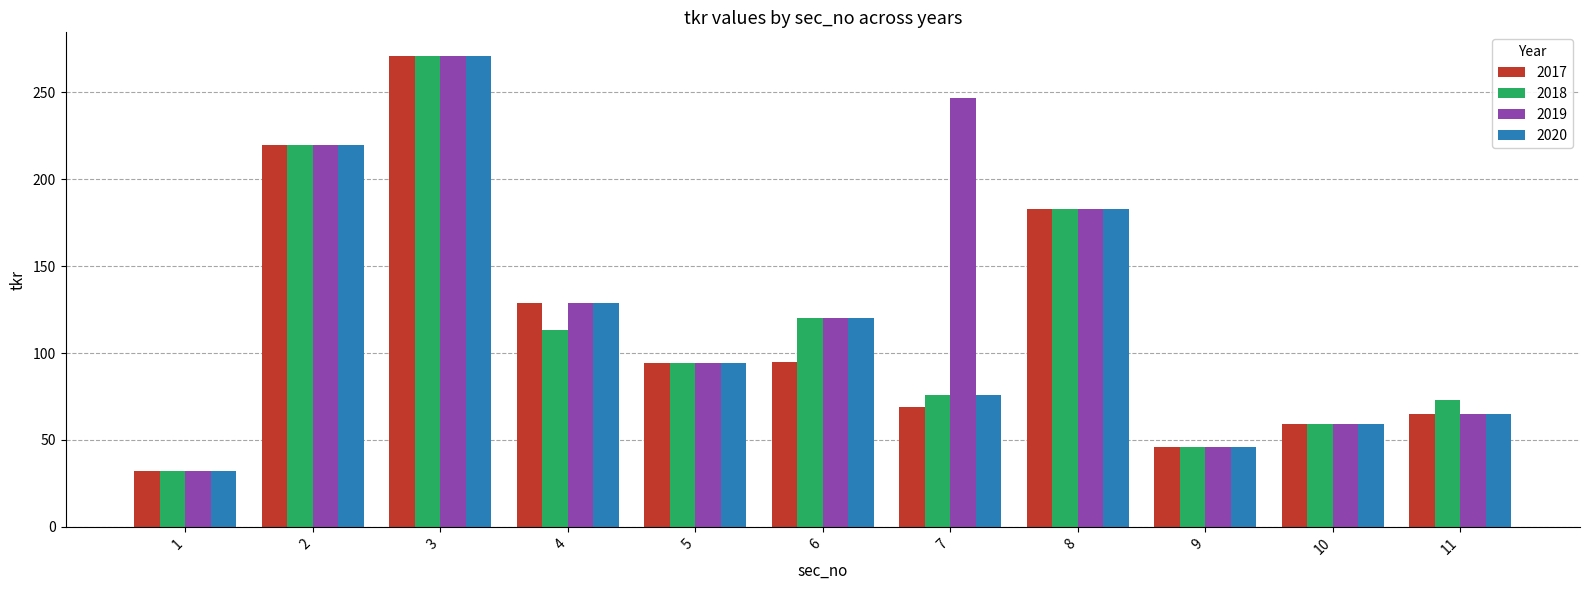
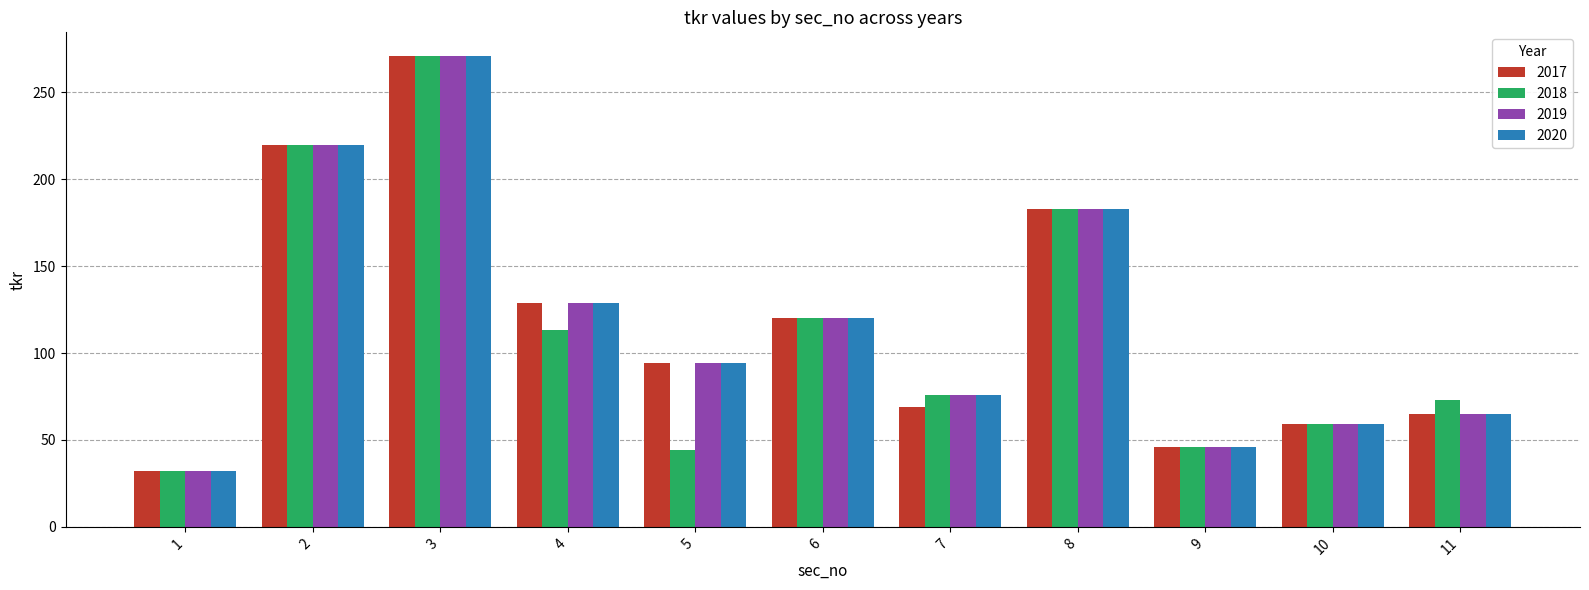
  {
    "2017": {
      "1": 32,
      "2": 220,
      "3": 271,
      "4": 129,
      "5": 94,
-     "6": 95,
+     "6": 120,
      "7": 69,
      "8": 183,
      "9": 46,
      "10": 59,
      "11": 65
    },
    "2018": {
      "1": 32,
      "2": 220,
      "3": 271,
      "4": 113,
-     "5": 94,
+     "5": 44,
      "6": 120,
      "7": 76,
      "8": 183,
      "9": 46,
      "10": 59,
      "11": 73
    },
    "2019": {
      "1": 32,
      "2": 220,
      "3": 271,
      "4": 129,
      "5": 94,
      "6": 120,
-     "7": 247,
+     "7": 76,
      "8": 183,
      "9": 46,
      "10": 59,
      "11": 65
    },
    "2020": {
      "1": 32,
      "2": 220,
      "3": 271,
      "4": 129,
      "5": 94,
      "6": 120,
      "7": 76,
      "8": 183,
      "9": 46,
      "10": 59,
      "11": 65
    }
  }
